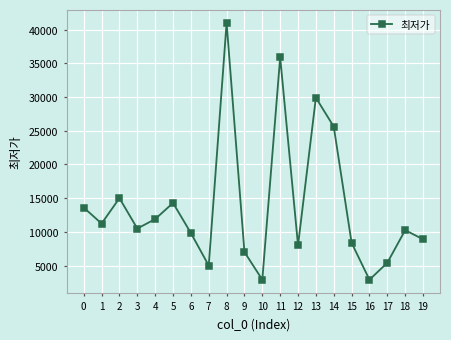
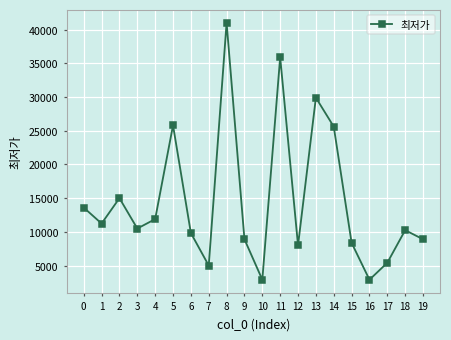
  {
    "0": 14000,
    "1": 11000,
    "2": 15000,
    "3": 10000,
    "4": 12000,
-   "5": 14000,
+   "5": 26000,
    "6": 10000,
    "7": 5000,
    "8": 41000,
-   "9": 7000,
+   "9": 9000,
    "10": 3000,
    "11": 36000,
    "12": 8000,
    "13": 30000,
    "14": 26000,
    "15": 8000,
    "16": 3000,
    "17": 5000,
    "18": 10000,
    "19": 9000
  }
